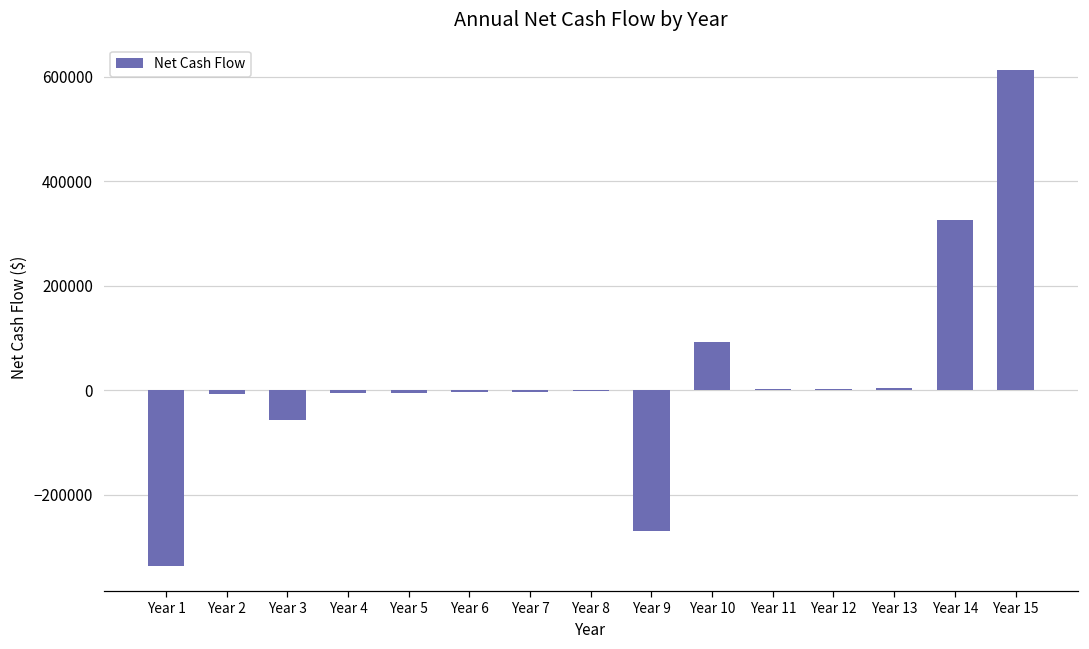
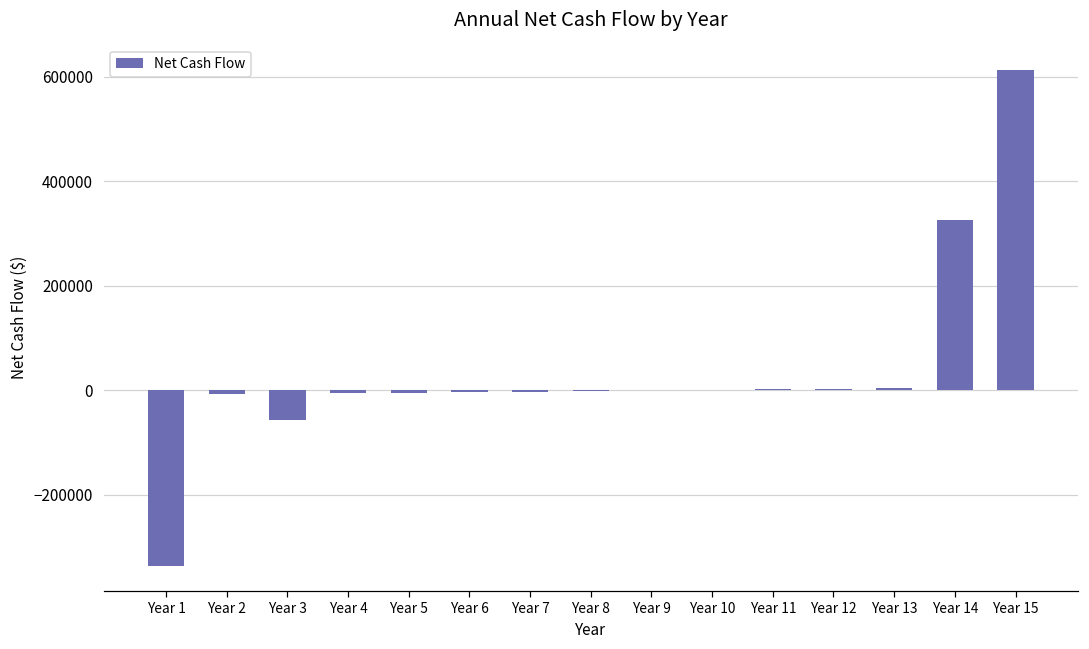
  {
    "Year 1": -340000,
    "Year 2": -10000,
    "Year 3": -60000,
    "Year 4": -10000,
-   "Year 9": -270000,
-   "Year 10": 90000,
+   "Year 9": 0,
+   "Year 10": 0,
    "Year 14": 330000,
    "Year 15": 610000
  }
